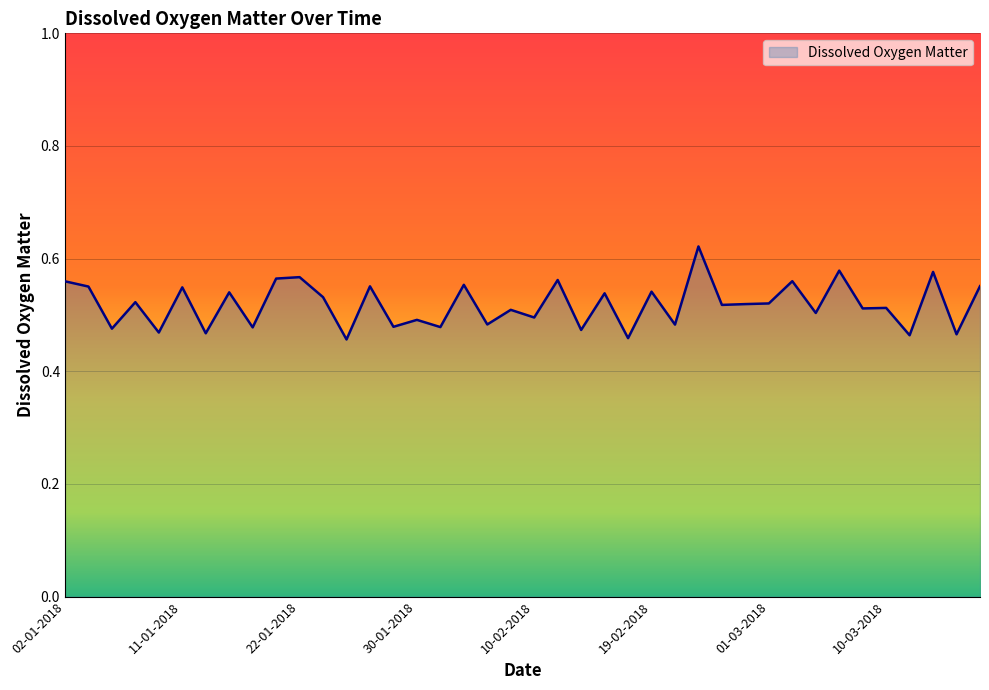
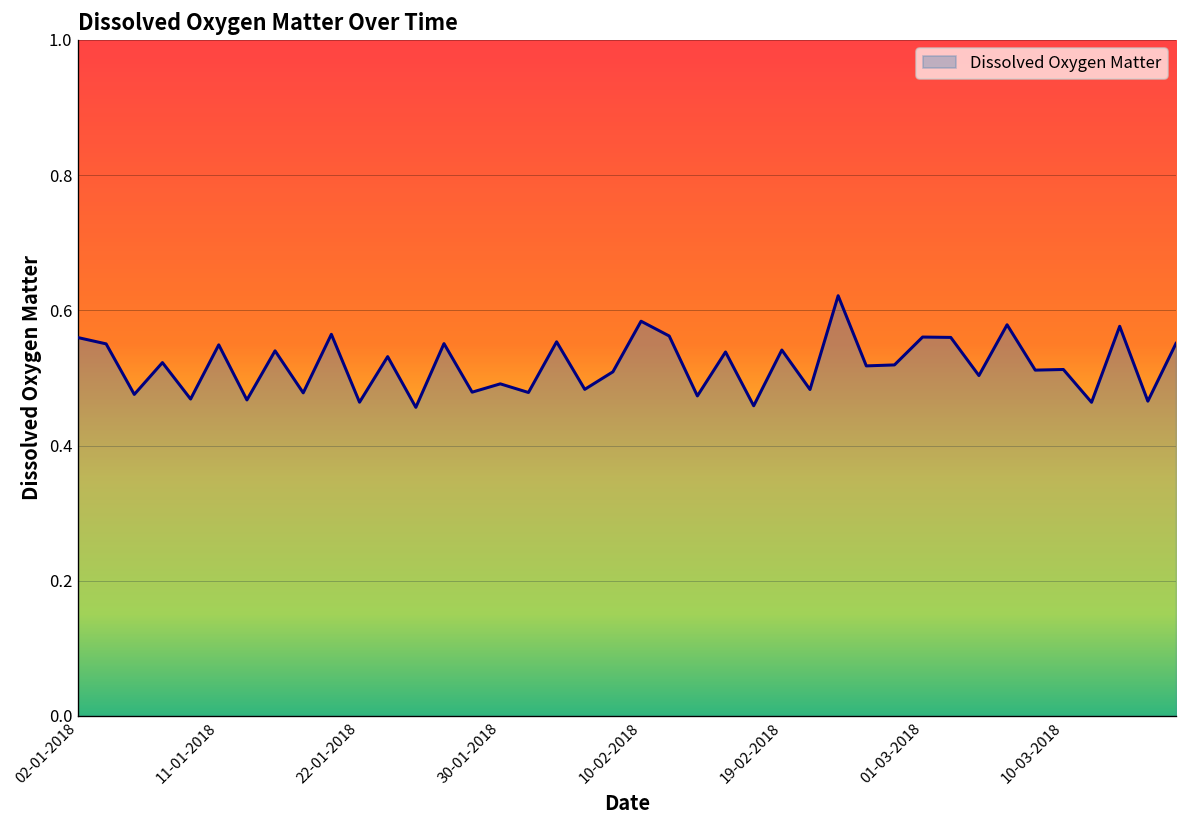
  {
    "02-01-2018": 0.56,
    "11-01-2018": 0.55,
-   "22-01-2018": 0.57,
+   "22-01-2018": 0.46,
    "30-01-2018": 0.49,
-   "10-02-2018": 0.50,
+   "10-02-2018": 0.58,
    "19-02-2018": 0.54,
-   "01-03-2018": 0.52,
+   "01-03-2018": 0.56,
    "10-03-2018": 0.51
  }
